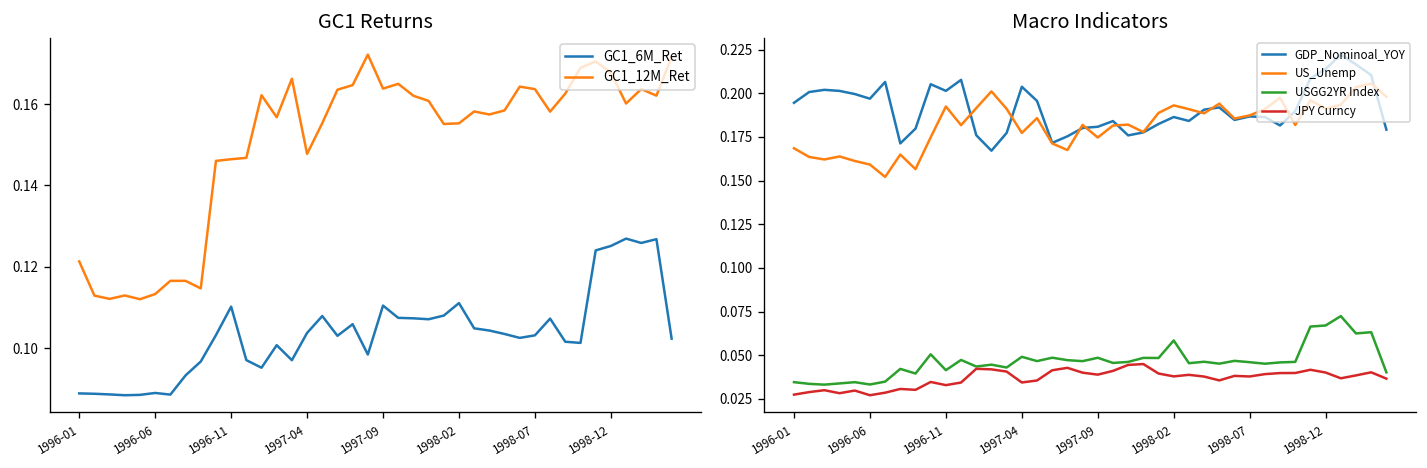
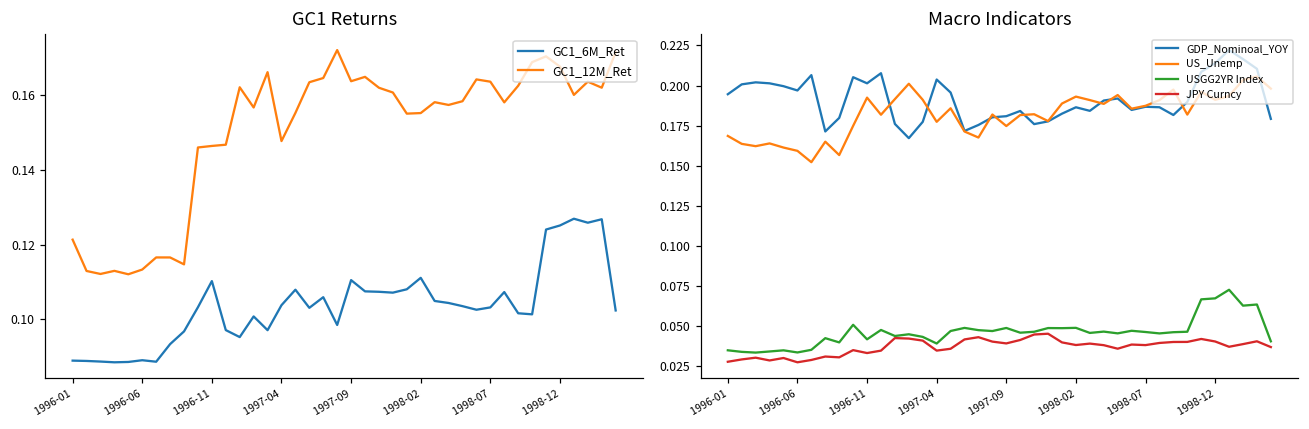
  {
    "GC1 Returns": {
      "GC1_6M_Ret": {
        "1996-01": 0.089,
        "1996-06": 0.089,
        "1996-11": 0.110,
        "1997-04": 0.104,
        "1997-09": 0.110,
        "1998-02": 0.111,
        "1998-07": 0.103,
        "1998-12": 0.125
      },
      "GC1_12M_Ret": {
        "1996-01": 0.121,
        "1996-06": 0.113,
        "1996-11": 0.146,
        "1997-04": 0.148,
        "1997-09": 0.164,
        "1998-02": 0.155,
        "1998-07": 0.164
      }
    },
    "Macro Indicators": {
      "GDP_Nominoal_YOY": {
        "1996-01": 0.195,
        "1996-06": 0.197,
        "1996-11": 0.201,
        "1997-04": 0.204,
        "1997-09": 0.181,
        "1998-02": 0.186
      },
      "US_Unemp": {
        "1996-01": 0.169,
        "1996-06": 0.159,
        "1996-11": 0.192,
        "1997-04": 0.177,
        "1997-09": 0.175,
        "1998-02": 0.193
      },
      "USGG2YR Index": {
        "1996-01": 0.035,
        "1996-06": 0.033,
        "1996-11": 0.041,
-       "1997-04": 0.049,
+       "1997-04": 0.039,
        "1997-09": 0.049,
-       "1998-02": 0.058,
+       "1998-02": 0.049,
        "1998-07": 0.046,
        "1998-12": 0.067
      },
      "JPY Curncy": {
        "1996-01": 0.027,
        "1996-06": 0.027,
        "1996-11": 0.033,
        "1997-04": 0.034,
        "1997-09": 0.039,
        "1998-02": 0.038,
        "1998-07": 0.038,
        "1998-12": 0.040
      }
    }
  }
